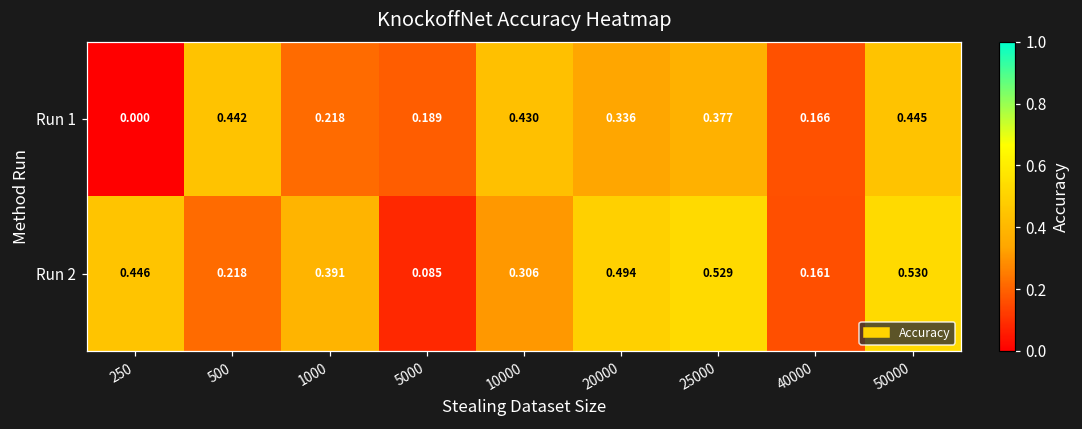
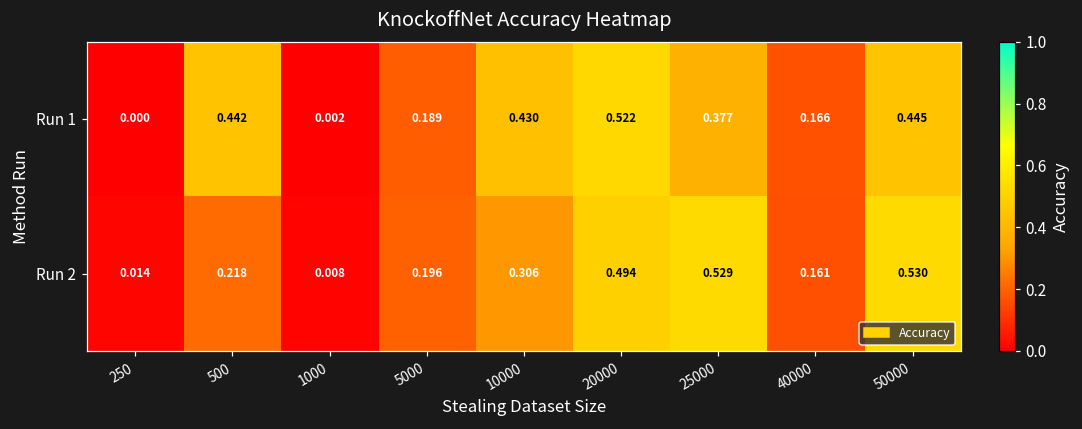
  {
    "Run 1": {
      "250": 0.000,
      "500": 0.442,
-     "1000": 0.218,
+     "1000": 0.002,
      "5000": 0.189,
      "10000": 0.430,
-     "20000": 0.336,
+     "20000": 0.522,
      "25000": 0.377,
      "40000": 0.166,
      "50000": 0.445
    },
    "Run 2": {
-     "250": 0.446,
+     "250": 0.014,
      "500": 0.218,
-     "1000": 0.391,
-     "5000": 0.085,
+     "1000": 0.008,
+     "5000": 0.196,
      "10000": 0.306,
      "20000": 0.494,
      "25000": 0.529,
      "40000": 0.161,
      "50000": 0.530
    }
  }
